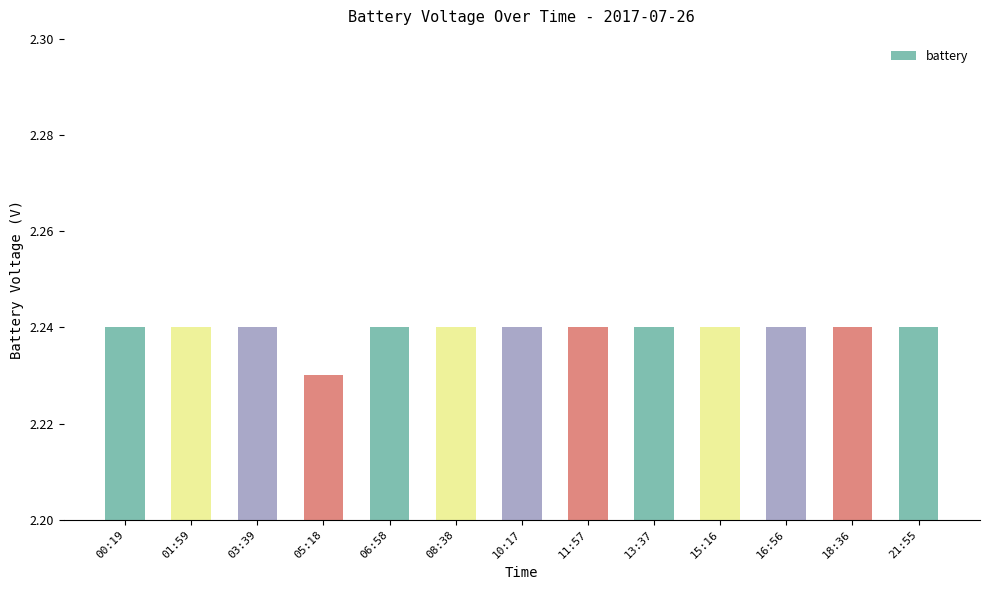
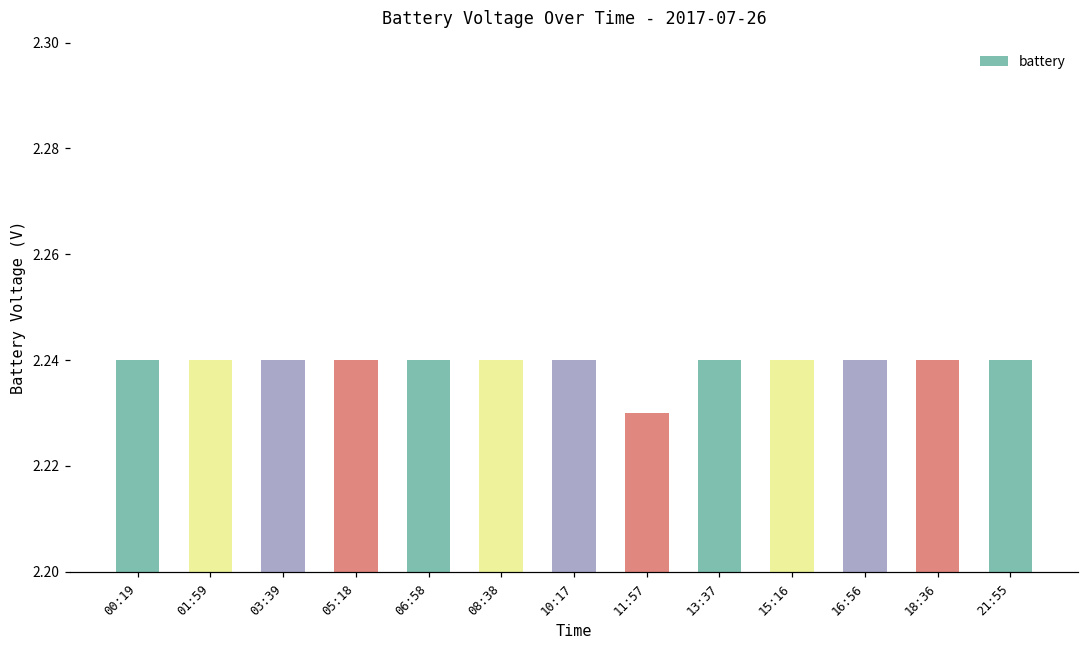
  {
    "00:19": 2.24,
    "01:59": 2.24,
    "03:39": 2.24,
-   "05:18": 2.23,
+   "05:18": 2.24,
    "06:58": 2.24,
    "08:38": 2.24,
    "10:17": 2.24,
-   "11:57": 2.24,
+   "11:57": 2.23,
    "13:37": 2.24,
    "15:16": 2.24,
    "16:56": 2.24,
    "18:36": 2.24,
    "21:55": 2.24
  }
